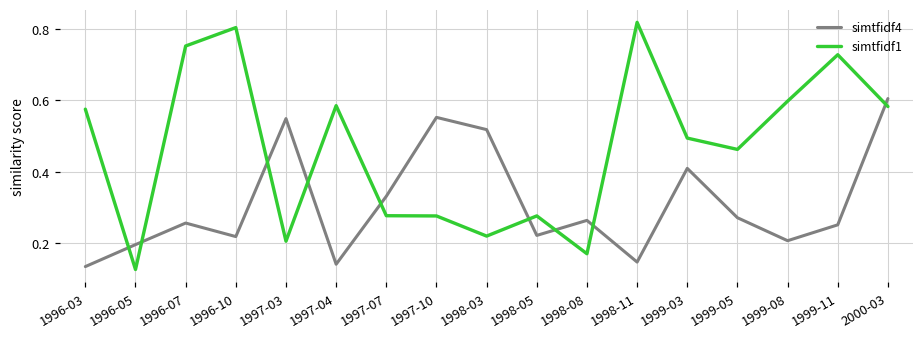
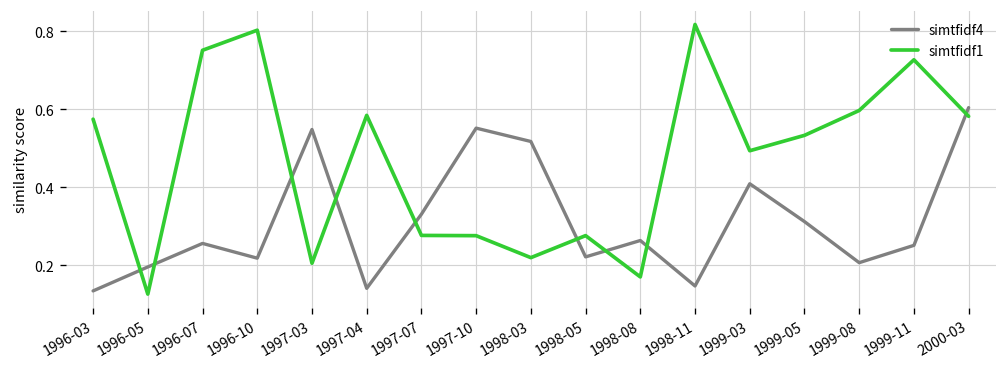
  {
    "simtfidf4": {
      "1996-03": 0.13,
      "1996-05": 0.20,
      "1996-07": 0.26,
      "1996-10": 0.22,
      "1997-03": 0.55,
      "1997-04": 0.14,
      "1997-07": 0.33,
      "1997-10": 0.55,
      "1998-03": 0.52,
      "1998-05": 0.22,
      "1998-08": 0.26,
      "1998-11": 0.15,
      "1999-03": 0.41,
-     "1999-05": 0.27,
+     "1999-05": 0.31,
      "1999-08": 0.21,
      "1999-11": 0.25,
      "2000-03": 0.60
    },
    "simtfidf1": {
      "1996-03": 0.57,
      "1996-05": 0.13,
      "1996-07": 0.75,
      "1996-10": 0.80,
      "1997-03": 0.21,
      "1997-04": 0.58,
      "1997-07": 0.28,
      "1997-10": 0.28,
      "1998-03": 0.22,
      "1998-05": 0.28,
      "1998-08": 0.17,
      "1998-11": 0.82,
      "1999-03": 0.49,
-     "1999-05": 0.46,
+     "1999-05": 0.53,
      "1999-08": 0.60,
      "1999-11": 0.73,
      "2000-03": 0.58
    }
  }
